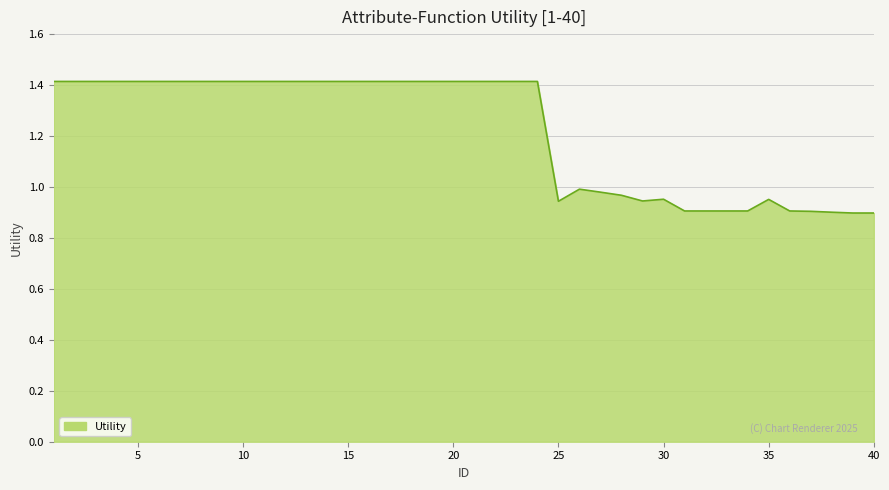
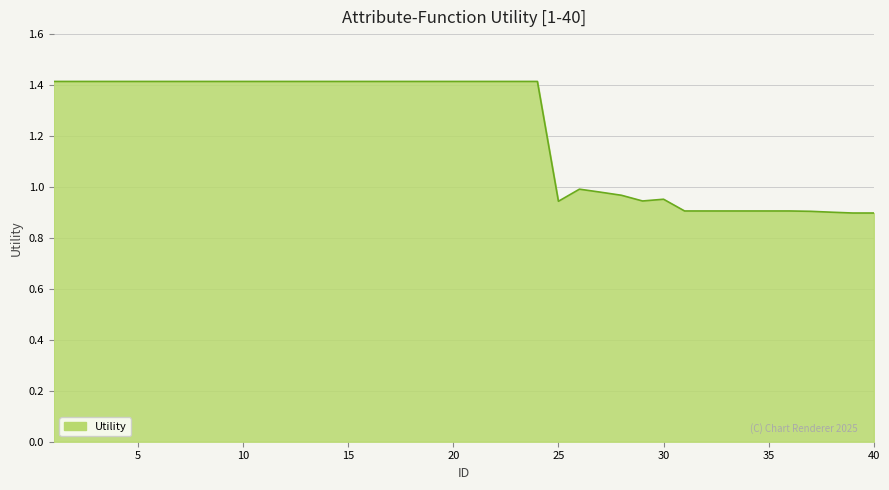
  {
    "5": 1.41,
    "10": 1.41,
    "15": 1.41,
    "20": 1.41,
    "25": 0.94,
    "30": 0.95,
-   "35": 0.95,
+   "35": 0.91,
    "40": 0.90
  }
